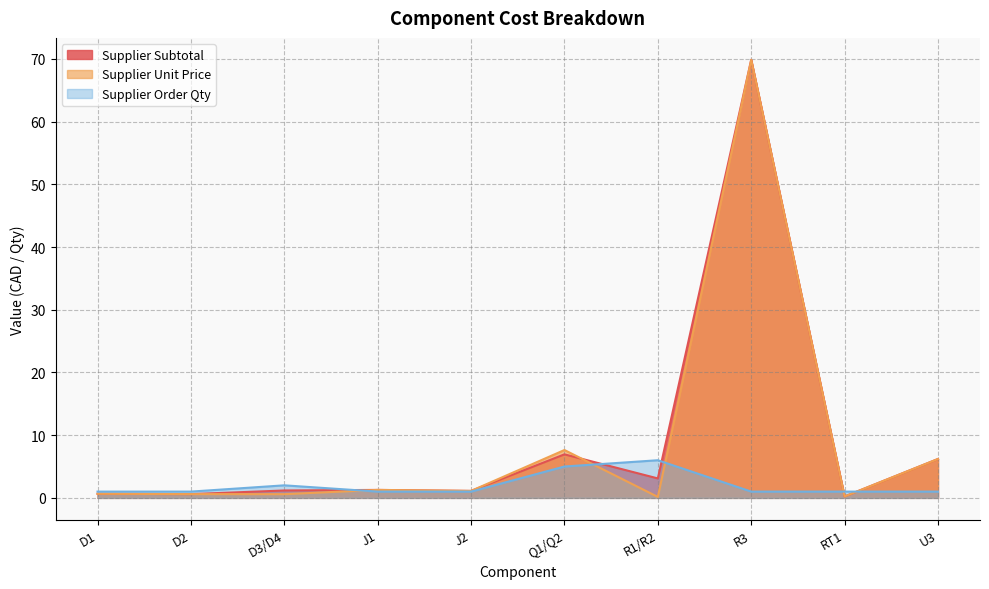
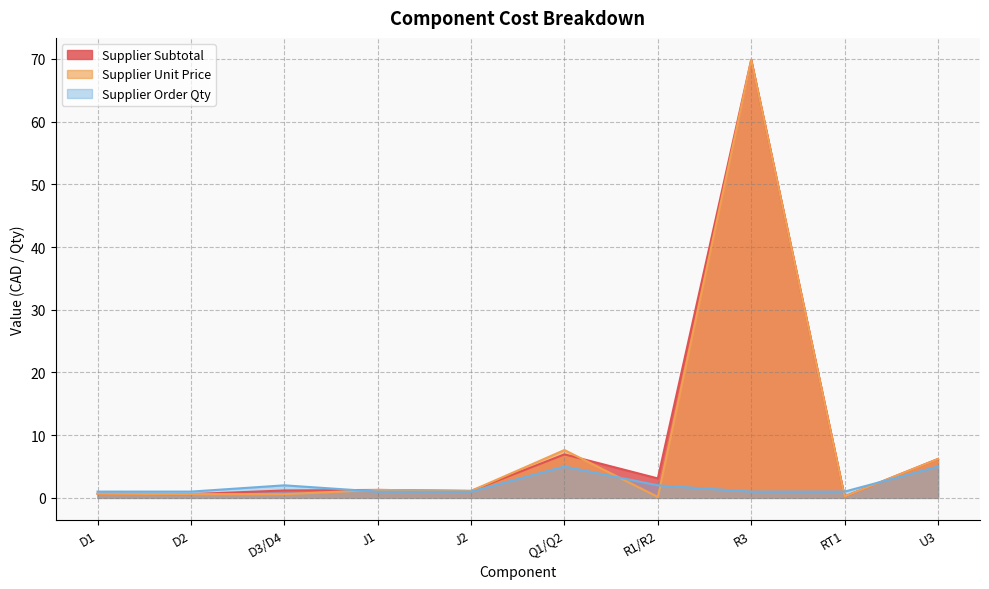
  {
    "Supplier Subtotal": {
      "D3/D4": 1,
      "Q1/Q2": 7,
      "R1/R2": 3
    },
    "Supplier Unit Price": {
      "D3/D4": 1,
      "Q1/Q2": 8,
      "R1/R2": 0
    },
    "Supplier Order Qty": {
      "D3/D4": 2,
      "Q1/Q2": 5,
-     "R1/R2": 6,
+     "R1/R2": 2,
      "R3": 1,
      "RT1": 1,
-     "U3": 1
+     "U3": 5
    }
  }
